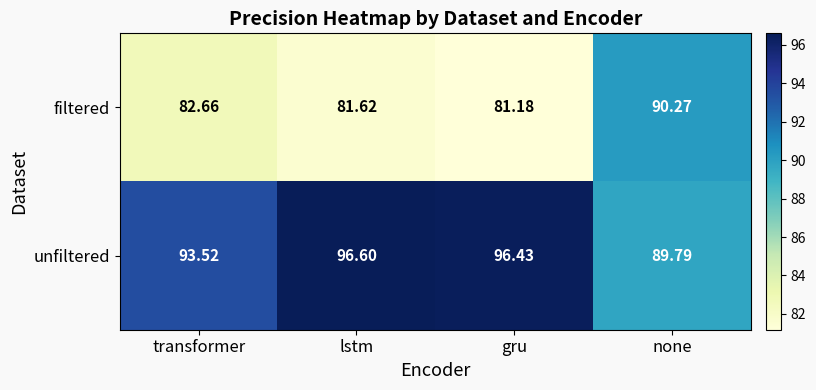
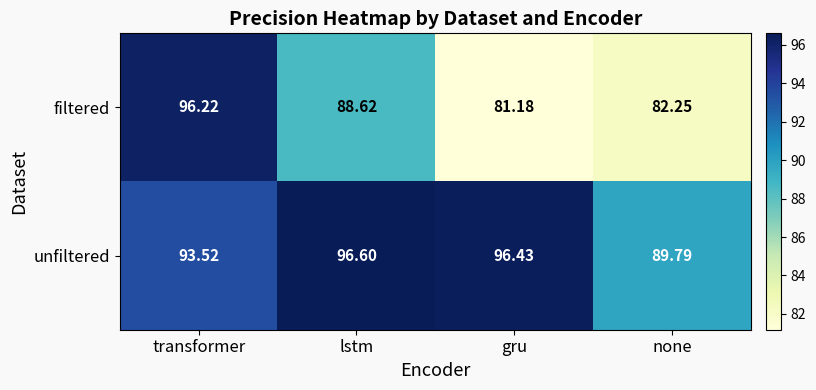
  {
    "filtered": {
-     "transformer": 82.66,
-     "lstm": 81.62,
+     "transformer": 96.22,
+     "lstm": 88.62,
      "gru": 81.18,
-     "none": 90.27
+     "none": 82.25
    },
    "unfiltered": {
      "transformer": 93.52,
      "lstm": 96.60,
      "gru": 96.43,
      "none": 89.79
    }
  }
